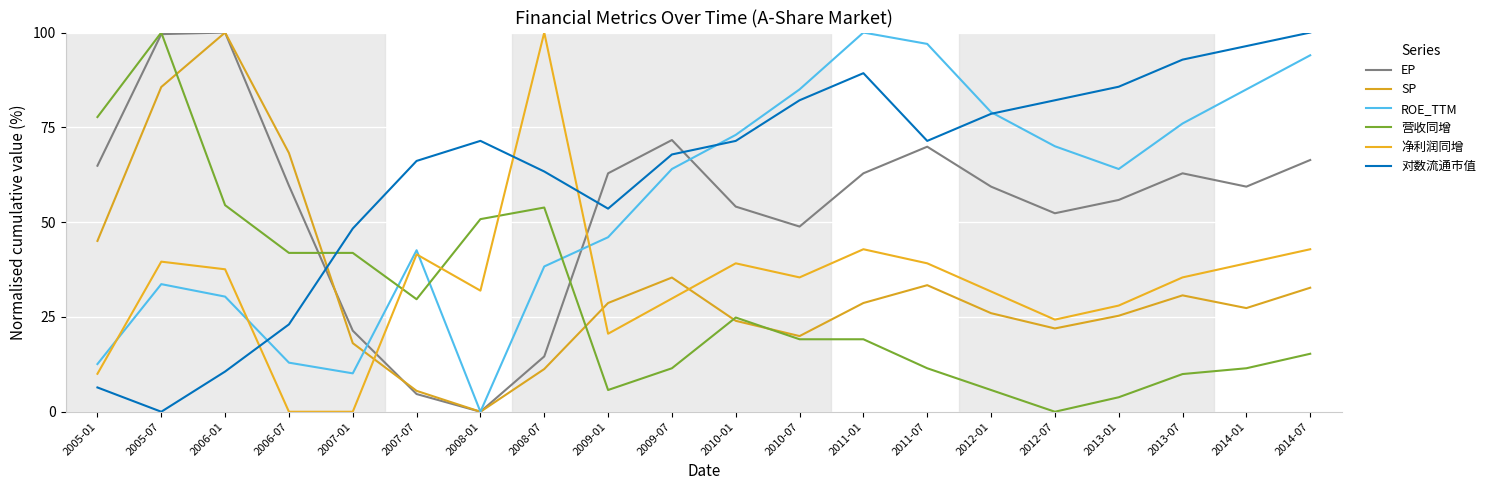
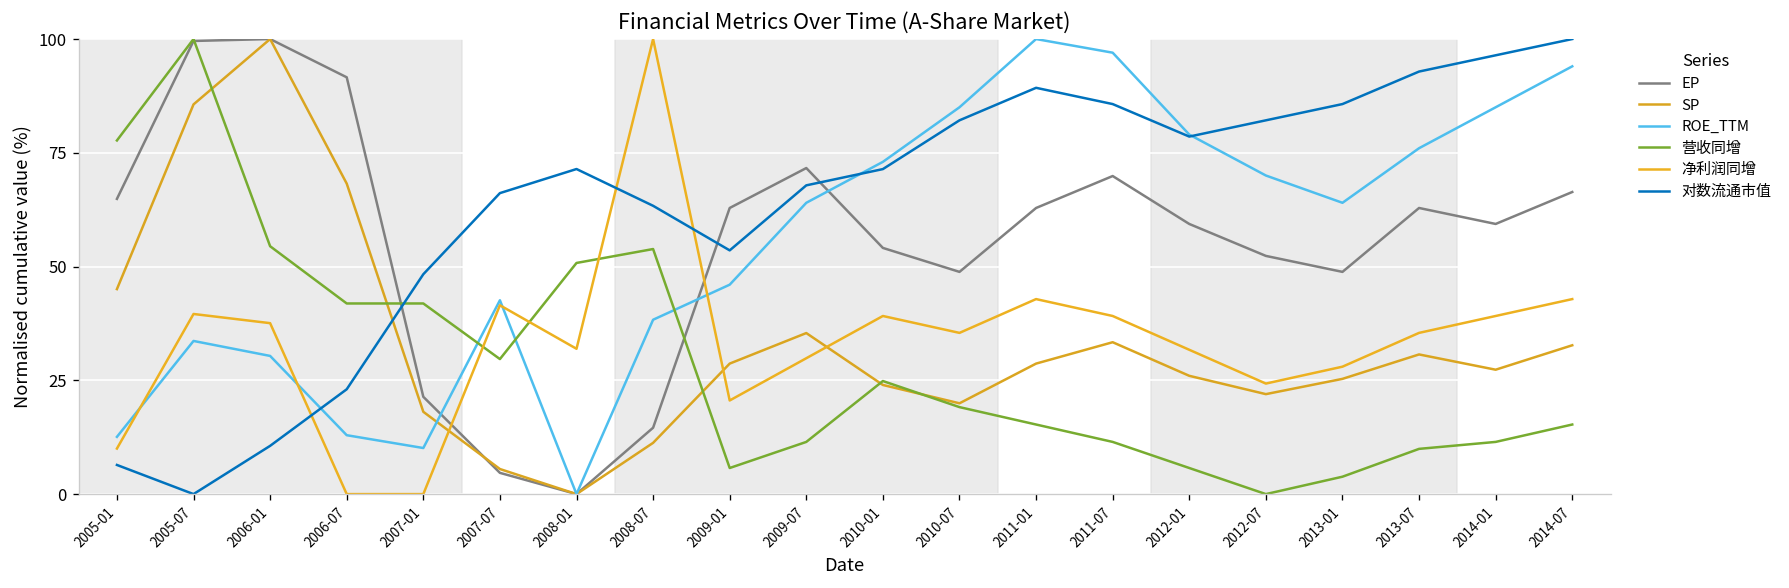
  {
    "EP": {
      "2005-01": 65,
-     "2006-07": 60,
+     "2006-07": 92,
      "2007-01": 21,
      "2007-07": 5,
      "2008-07": 15,
      "2009-01": 63,
      "2009-07": 72,
      "2010-01": 54,
      "2010-07": 49,
      "2011-01": 63,
      "2011-07": 70,
      "2012-01": 59,
      "2012-07": 52,
-     "2013-01": 56,
+     "2013-01": 49,
      "2013-07": 63,
      "2014-01": 59,
      "2014-07": 66
    },
    "ROE_TTM": {
      "2005-01": 13,
      "2005-07": 34,
      "2006-01": 30,
      "2006-07": 13,
      "2007-01": 10,
      "2007-07": 43,
      "2008-07": 38,
      "2009-01": 46,
      "2009-07": 64,
      "2010-01": 73,
      "2010-07": 85,
      "2011-01": 100,
      "2011-07": 97,
      "2012-07": 70,
      "2013-01": 64,
      "2013-07": 76,
      "2014-01": 85,
      "2014-07": 94
    },
    "营收同增": {
      "2005-01": 78,
      "2006-01": 54,
      "2006-07": 42,
      "2007-01": 42,
      "2007-07": 30,
      "2008-01": 51,
      "2008-07": 54,
      "2009-01": 6,
      "2009-07": 11,
      "2010-01": 25,
      "2010-07": 19,
-     "2011-01": 19,
+     "2011-01": 15,
      "2011-07": 11,
      "2012-01": 6,
      "2012-07": 0,
      "2013-01": 4,
      "2013-07": 10,
      "2014-01": 11,
      "2014-07": 15
    },
    "对数流通市值": {
      "2005-01": 6,
      "2005-07": 0,
      "2006-01": 11,
      "2006-07": 23,
      "2007-01": 48,
      "2007-07": 66,
      "2008-01": 71,
      "2008-07": 63,
      "2009-01": 54,
      "2009-07": 68,
      "2010-01": 71,
      "2010-07": 82,
      "2011-01": 89,
-     "2011-07": 71,
+     "2011-07": 86,
      "2012-07": 82,
      "2013-01": 86,
      "2013-07": 93,
      "2014-01": 96,
      "2014-07": 100
    }
  }
